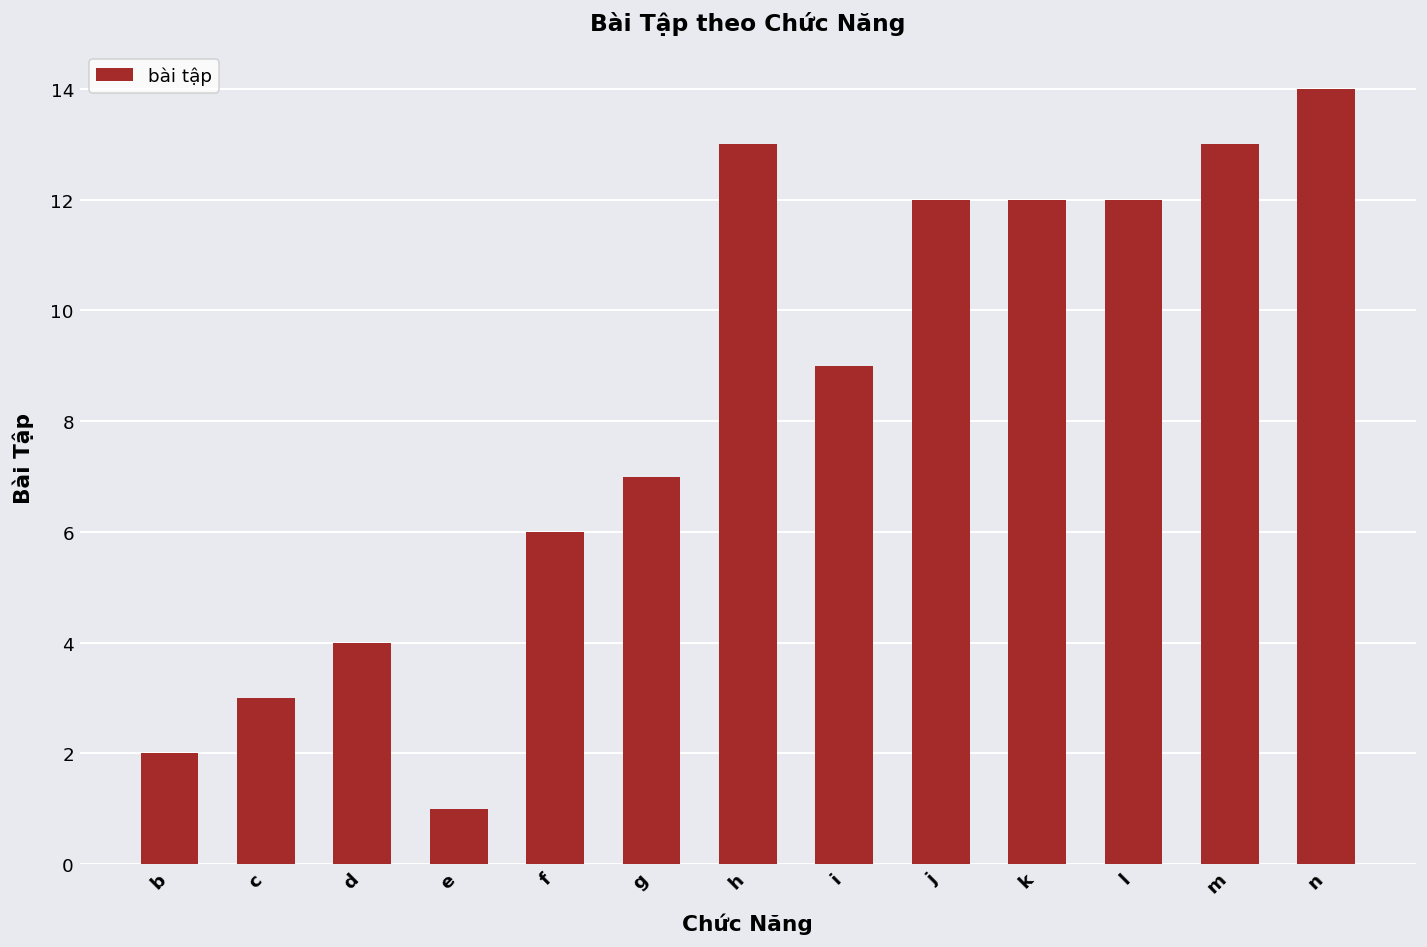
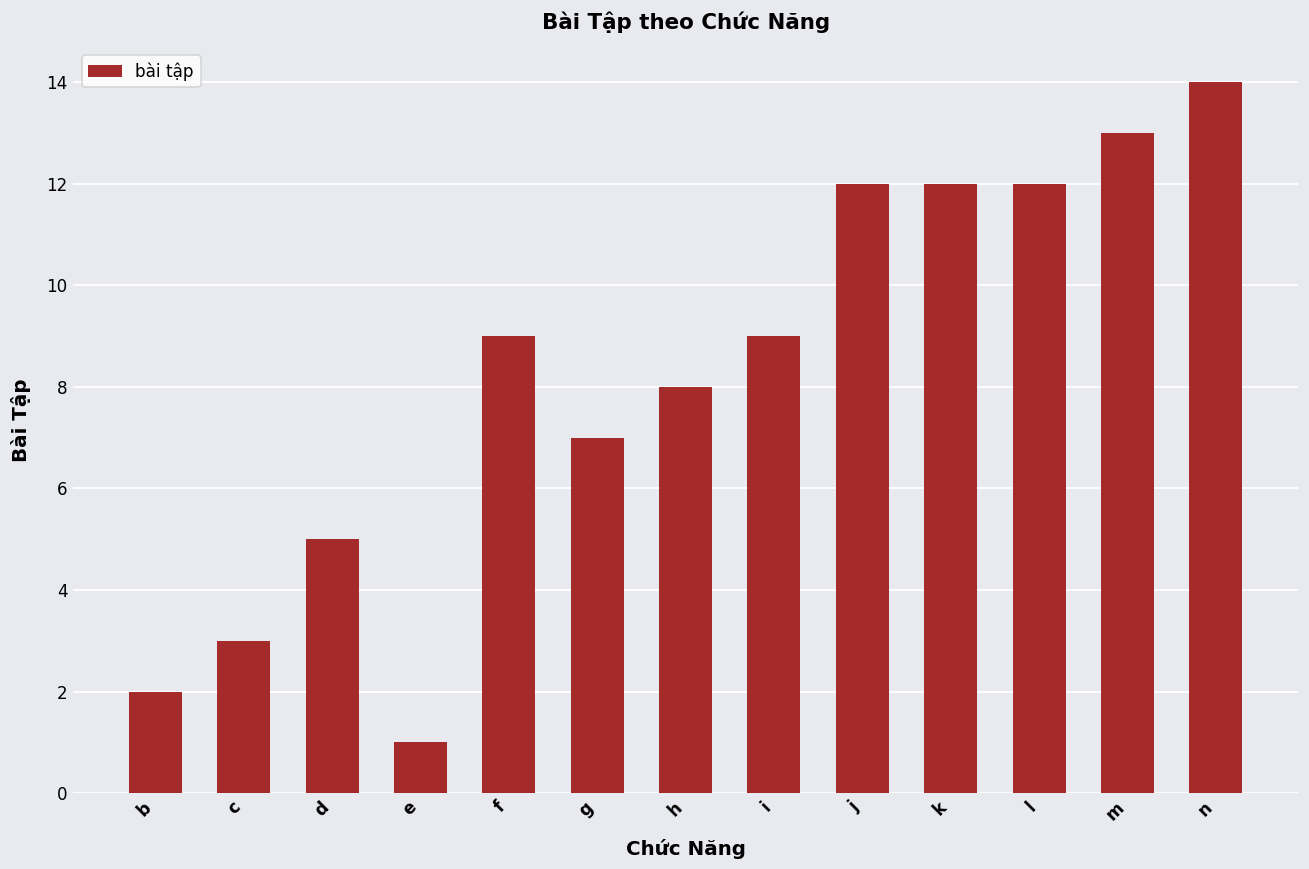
  {
    "b": 2,
    "c": 3,
-   "d": 4,
+   "d": 5,
    "e": 1,
-   "f": 6,
+   "f": 9,
    "g": 7,
-   "h": 13,
+   "h": 8,
    "i": 9,
    "j": 12,
    "k": 12,
    "l": 12,
    "m": 13,
    "n": 14
  }
